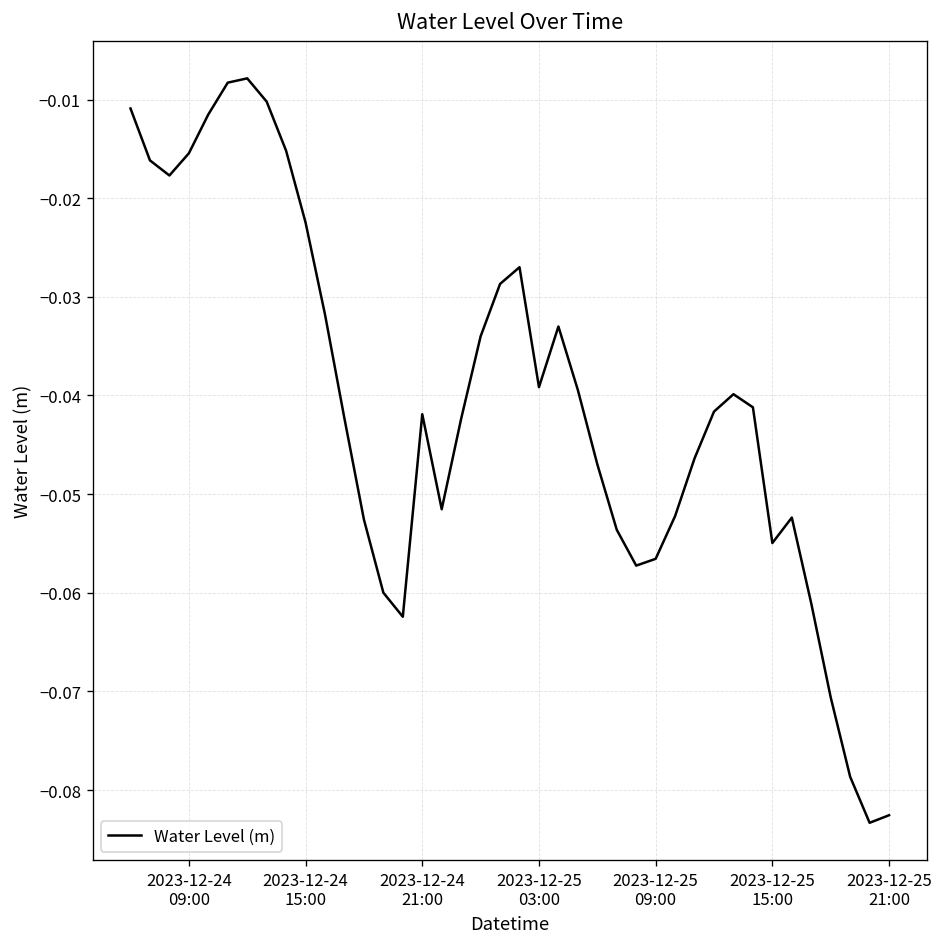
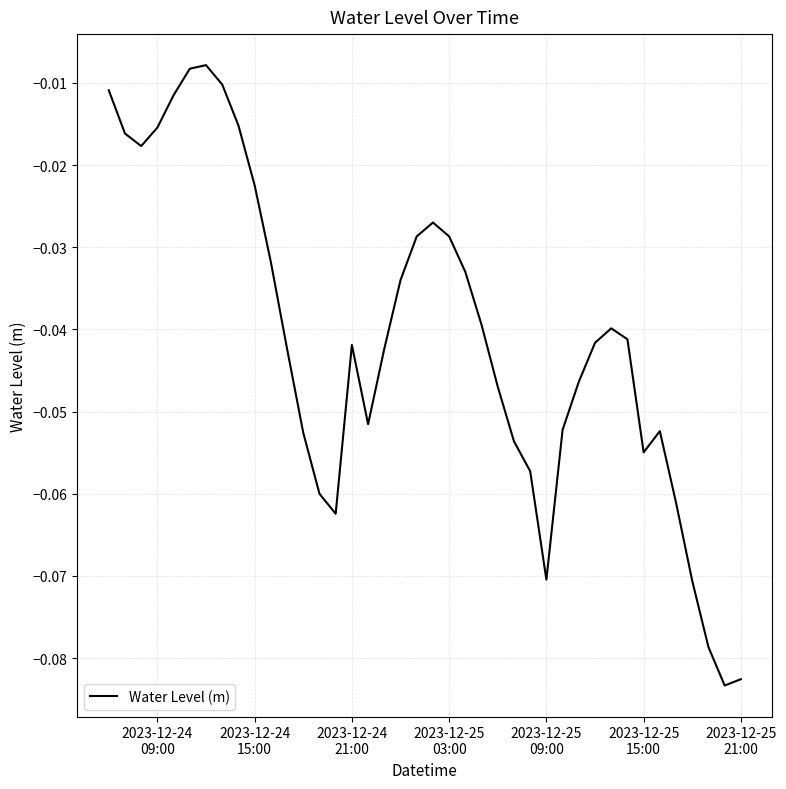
  {
    "2023-12-24 09:00": -0.015,
    "2023-12-24 15:00": -0.022,
    "2023-12-24 21:00": -0.042,
-   "2023-12-25 03:00": -0.039,
-   "2023-12-25 09:00": -0.057,
+   "2023-12-25 03:00": -0.029,
+   "2023-12-25 09:00": -0.070,
    "2023-12-25 15:00": -0.055,
    "2023-12-25 21:00": -0.083
  }
